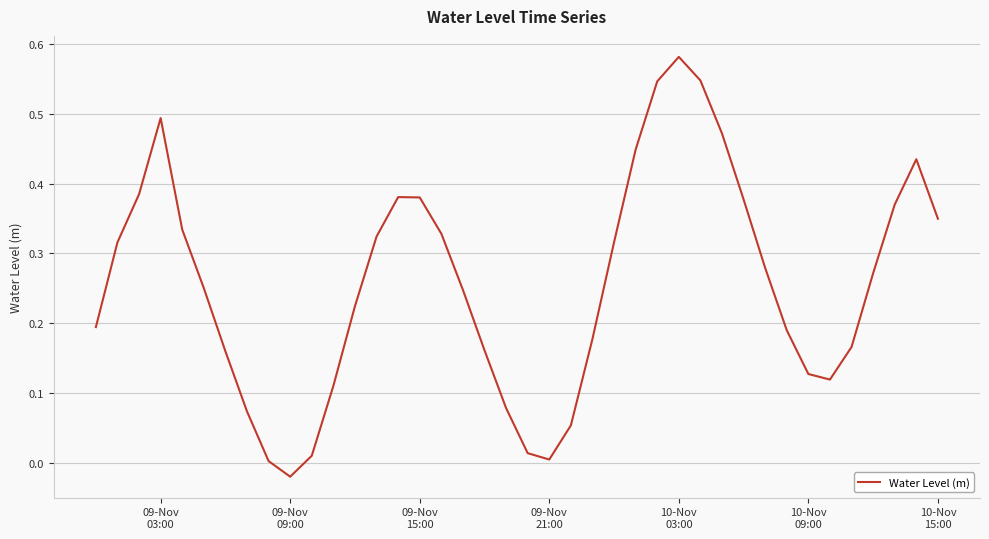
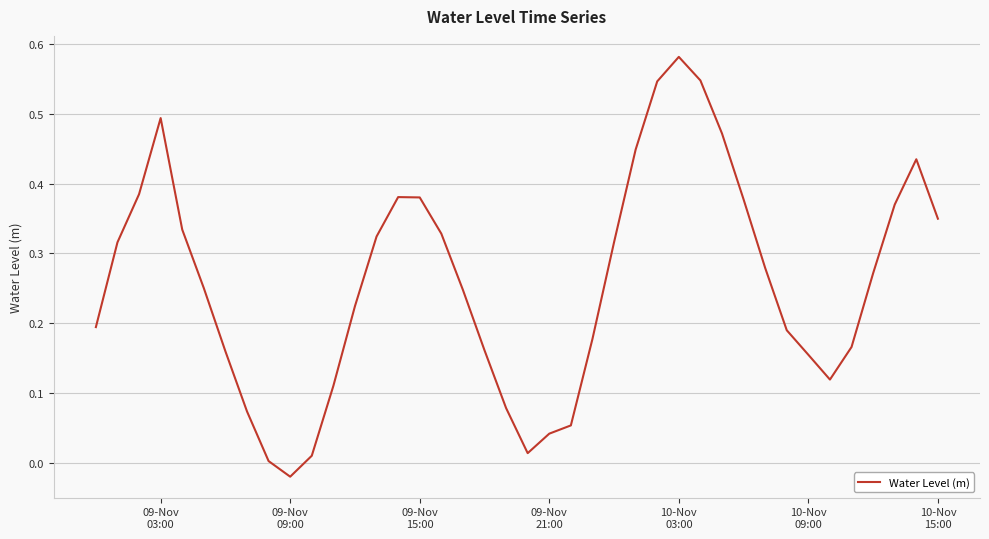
  {
    "09-Nov 03:00": 0.49,
    "09-Nov 09:00": -0.02,
    "09-Nov 15:00": 0.38,
-   "09-Nov 21:00": 0.00,
+   "09-Nov 21:00": 0.04,
    "10-Nov 03:00": 0.58,
-   "10-Nov 09:00": 0.13,
+   "10-Nov 09:00": 0.15,
    "10-Nov 15:00": 0.35
  }
